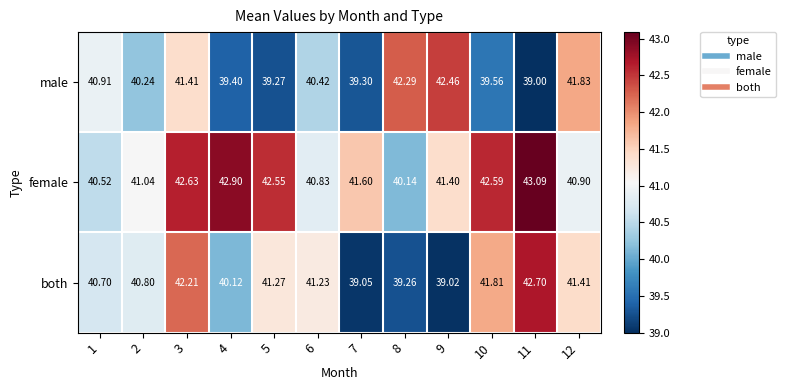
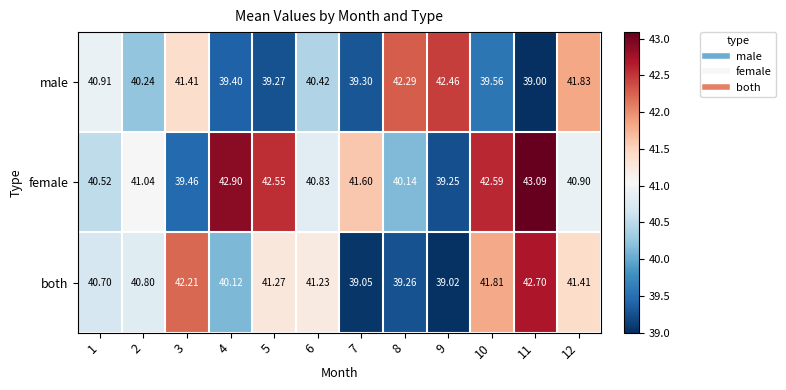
  {
    "male": {
      "1": 40.91,
      "2": 40.24,
      "3": 41.41,
      "4": 39.40,
      "5": 39.27,
      "6": 40.42,
      "7": 39.30,
      "8": 42.29,
      "9": 42.46,
      "10": 39.56,
      "11": 39.00,
      "12": 41.83
    },
    "female": {
      "1": 40.52,
      "2": 41.04,
-     "3": 42.63,
+     "3": 39.46,
      "4": 42.90,
      "5": 42.55,
      "6": 40.83,
      "7": 41.60,
      "8": 40.14,
-     "9": 41.40,
+     "9": 39.25,
      "10": 42.59,
      "11": 43.09,
      "12": 40.90
    },
    "both": {
      "1": 40.70,
      "2": 40.80,
      "3": 42.21,
      "4": 40.12,
      "5": 41.27,
      "6": 41.23,
      "7": 39.05,
      "8": 39.26,
      "9": 39.02,
      "10": 41.81,
      "11": 42.70,
      "12": 41.41
    }
  }
